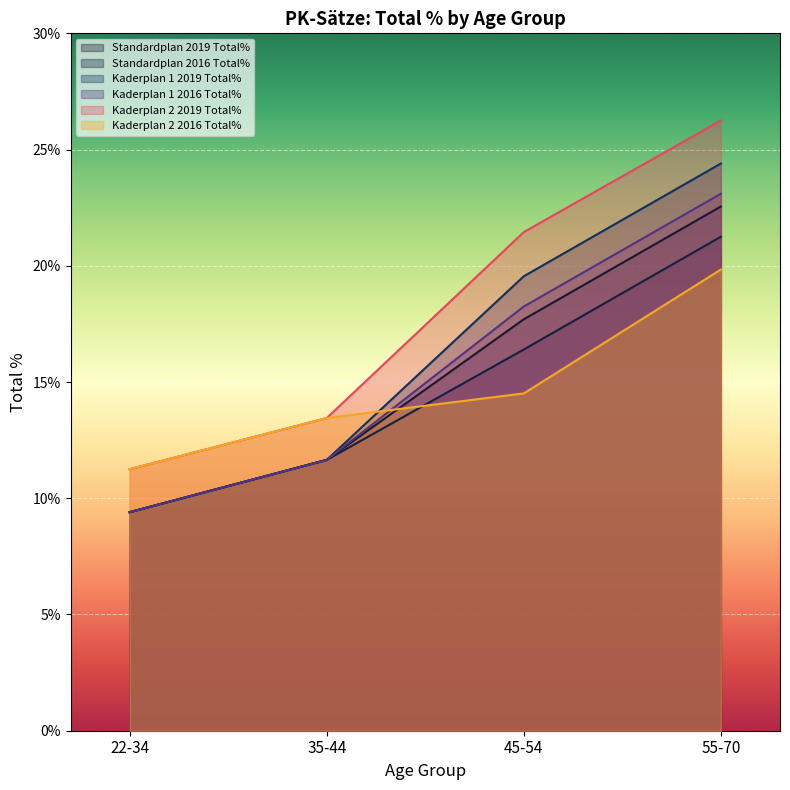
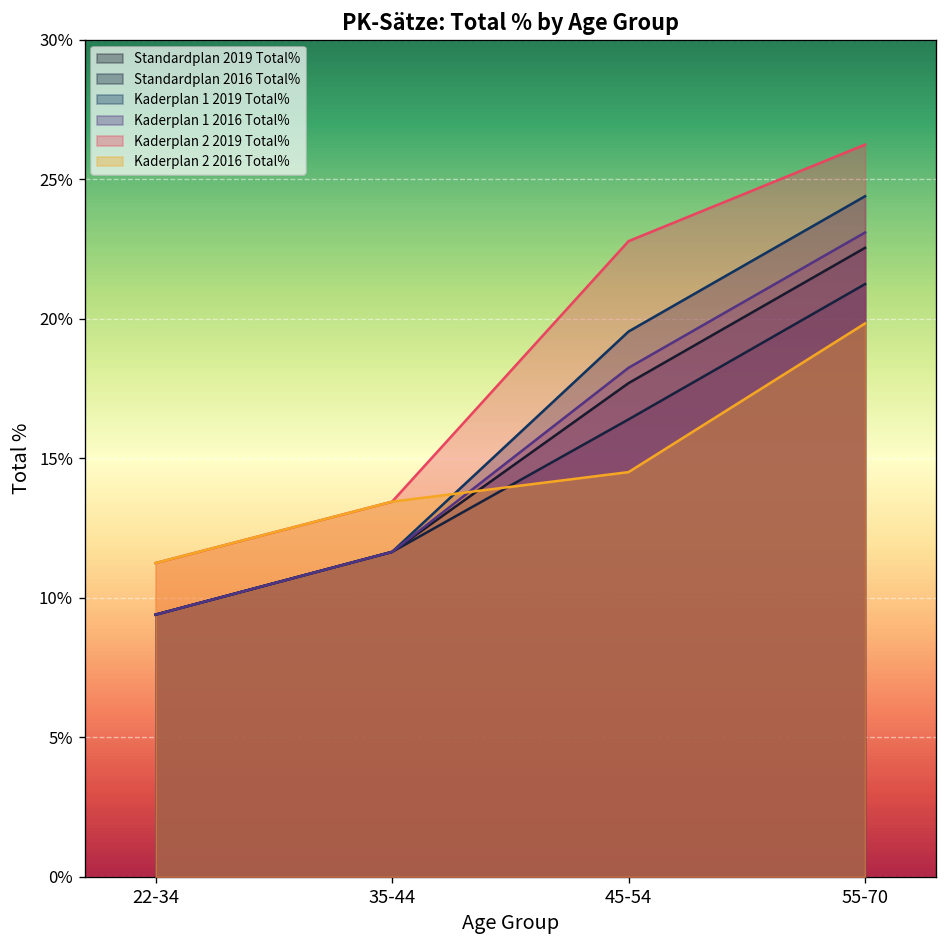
  {
    "Kaderplan 2 2019 Total%": {
-     "45-54": "21.5%",
+     "45-54": "22.8%",
      "55-70": "26.3%"
    },
    "Kaderplan 2 2016 Total%": {
      "45-54": "14.5%",
      "55-70": "19.8%"
    }
  }
